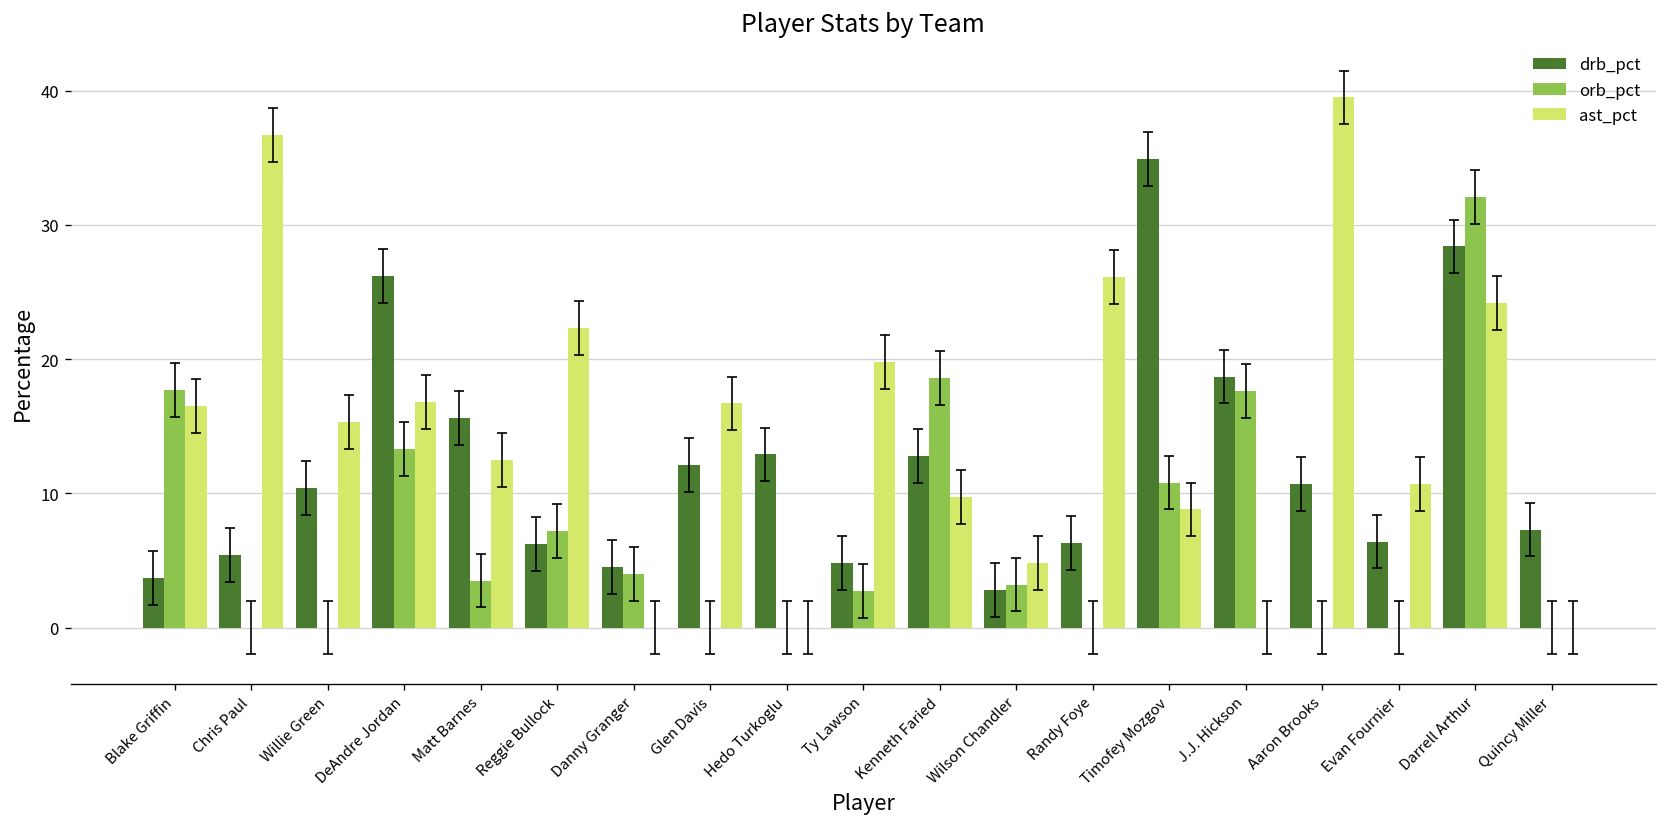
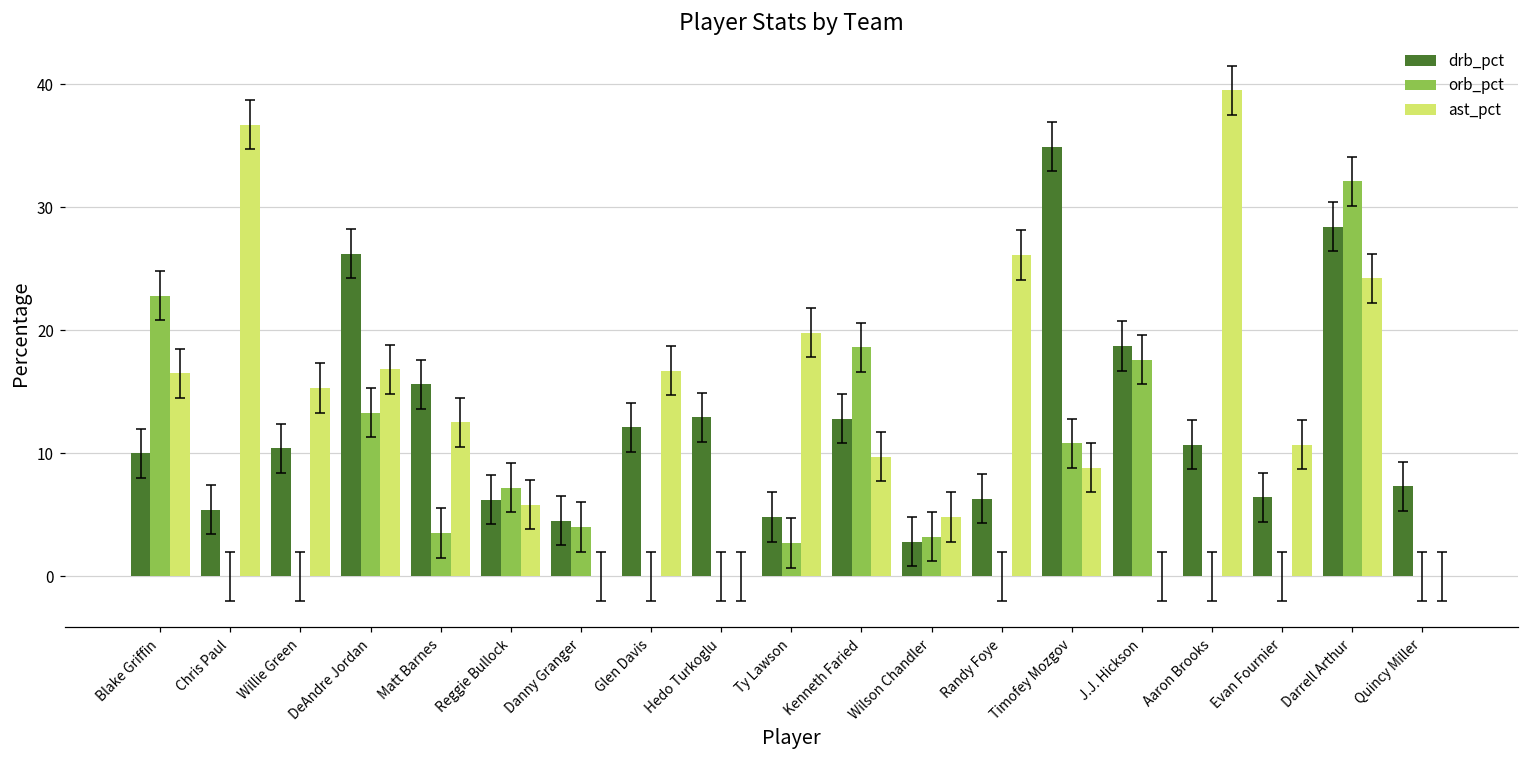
  {
    "drb_pct": {
-     "Blake Griffin": 3.7,
+     "Blake Griffin": 10.0,
      "Chris Paul": 5.4,
      "Willie Green": 10.4,
      "DeAndre Jordan": 26.2,
      "Matt Barnes": 15.6,
      "Reggie Bullock": 6.2,
      "Danny Granger": 4.5,
      "Glen Davis": 12.1,
      "Hedo Turkoglu": 12.9,
      "Ty Lawson": 4.8,
      "Kenneth Faried": 12.8,
      "Wilson Chandler": 2.8,
      "Randy Foye": 6.3,
      "Timofey Mozgov": 34.9,
      "J.J. Hickson": 18.7,
      "Aaron Brooks": 10.7,
      "Evan Fournier": 6.4,
      "Darrell Arthur": 28.4,
      "Quincy Miller": 7.3
    },
    "orb_pct": {
-     "Blake Griffin": 17.7,
+     "Blake Griffin": 22.8,
      "Chris Paul": 0.0,
      "Willie Green": 0.0,
      "DeAndre Jordan": 13.3,
      "Matt Barnes": 3.5,
      "Reggie Bullock": 7.2,
      "Danny Granger": 4.0,
      "Glen Davis": 0.0,
      "Hedo Turkoglu": 0.0,
      "Ty Lawson": 2.7,
      "Kenneth Faried": 18.6,
      "Wilson Chandler": 3.2,
      "Randy Foye": 0.0,
      "Timofey Mozgov": 10.8,
      "J.J. Hickson": 17.6,
      "Aaron Brooks": 0.0,
      "Evan Fournier": 0.0,
      "Darrell Arthur": 32.1,
      "Quincy Miller": 0.0
    },
    "ast_pct": {
      "Blake Griffin": 16.5,
      "Chris Paul": 36.7,
      "Willie Green": 15.3,
      "DeAndre Jordan": 16.8,
      "Matt Barnes": 12.5,
-     "Reggie Bullock": 22.3,
+     "Reggie Bullock": 5.8,
      "Danny Granger": 0.0,
      "Glen Davis": 16.7,
      "Hedo Turkoglu": 0.0,
      "Ty Lawson": 19.8,
      "Kenneth Faried": 9.7,
      "Wilson Chandler": 4.8,
      "Randy Foye": 26.1,
      "Timofey Mozgov": 8.8,
      "J.J. Hickson": 0.0,
      "Aaron Brooks": 39.5,
      "Evan Fournier": 10.7,
      "Darrell Arthur": 24.2,
      "Quincy Miller": 0.0
    }
  }
